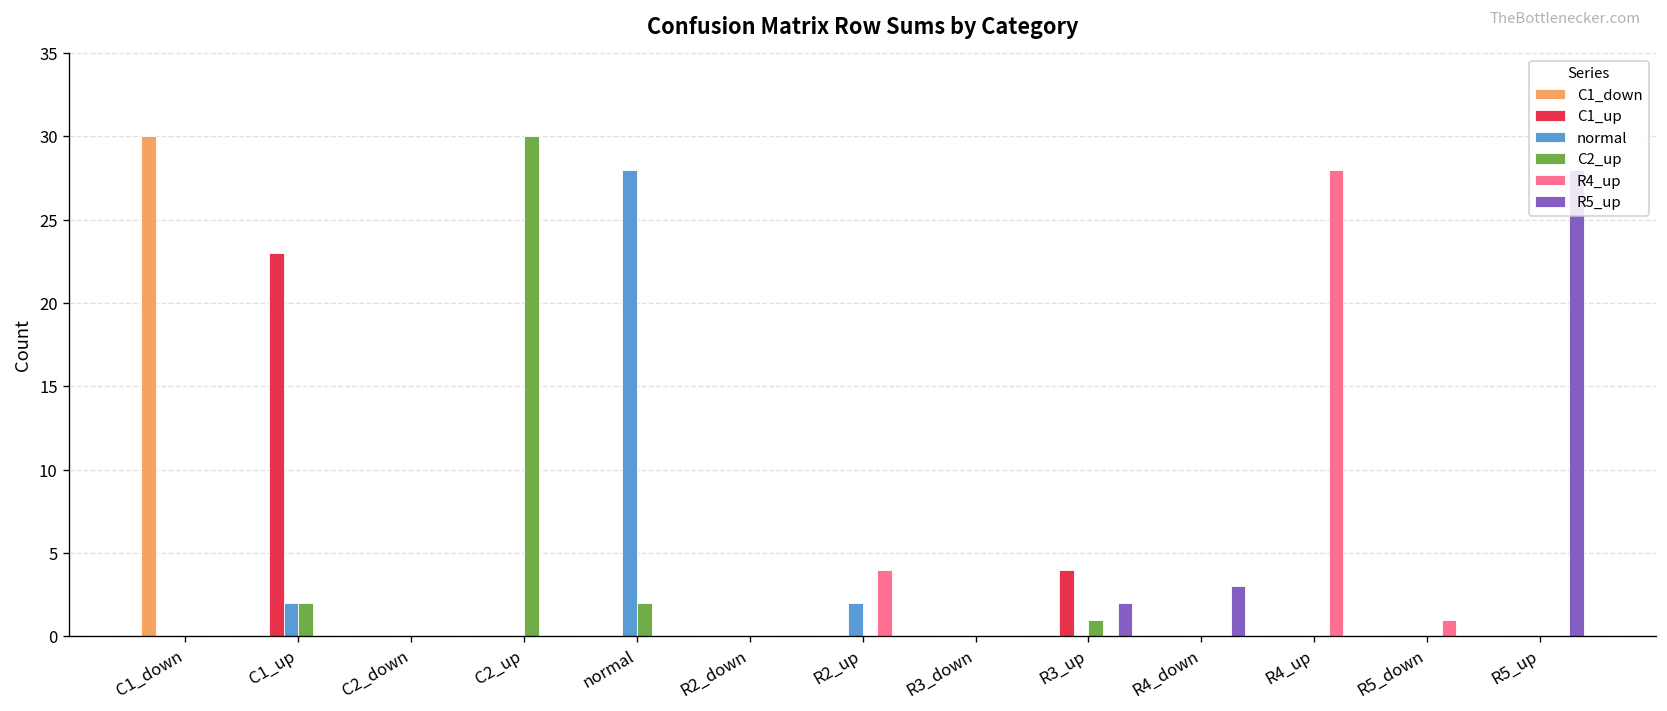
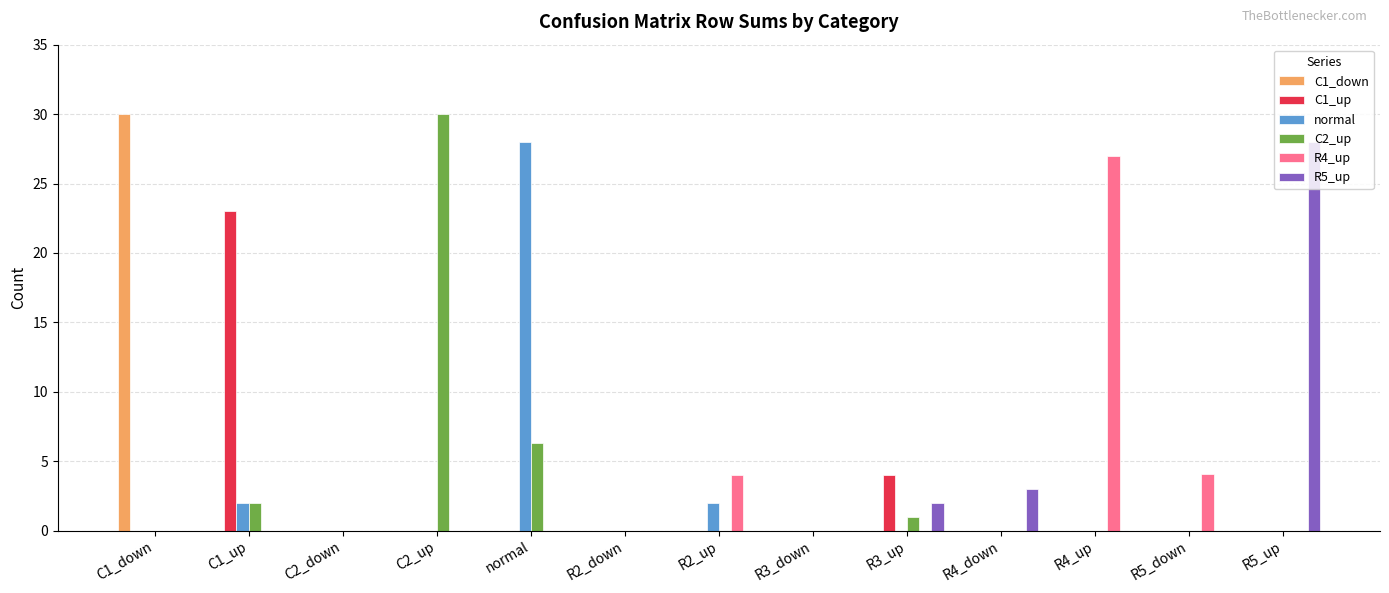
  {
    "C1_down": {
      "C1_down": 30.0,
      "C1_up": 0.0,
      "C2_down": 0.0,
      "C2_up": 0.0,
      "normal": 0.0,
      "R2_down": 0.0,
      "R2_up": 0.0,
      "R3_down": 0.0,
      "R3_up": 0.0,
      "R4_down": 0.0,
      "R4_up": 0.0,
      "R5_down": 0.0,
      "R5_up": 0.0
    },
    "C1_up": {
      "C1_down": 0.0,
      "C1_up": 23.0,
      "C2_down": 0.0,
      "C2_up": 0.0,
      "normal": 0.0,
      "R2_down": 0.0,
      "R2_up": 0.0,
      "R3_down": 0.0,
      "R3_up": 4.0,
      "R4_down": 0.0,
      "R4_up": 0.0,
      "R5_down": 0.0,
      "R5_up": 0.0
    },
    "normal": {
      "C1_down": 0.0,
      "C1_up": 2.0,
      "C2_down": 0.0,
      "C2_up": 0.0,
      "normal": 28.0,
      "R2_down": 0.0,
      "R2_up": 2.0,
      "R3_down": 0.0,
      "R3_up": 0.0,
      "R4_down": 0.0,
      "R4_up": 0.0,
      "R5_down": 0.0,
      "R5_up": 0.0
    },
    "C2_up": {
      "C1_down": 0.0,
      "C1_up": 2.0,
      "C2_down": 0.0,
      "C2_up": 30.0,
-     "normal": 2.0,
+     "normal": 6.3,
      "R2_down": 0.0,
      "R2_up": 0.0,
      "R3_down": 0.0,
      "R3_up": 1.0,
      "R4_down": 0.0,
      "R4_up": 0.0,
      "R5_down": 0.0,
      "R5_up": 0.0
    },
    "R4_up": {
      "C1_down": 0.0,
      "C1_up": 0.0,
      "C2_down": 0.0,
      "C2_up": 0.0,
      "normal": 0.0,
      "R2_down": 0.0,
      "R2_up": 4.0,
      "R3_down": 0.0,
      "R3_up": 0.0,
      "R4_down": 0.0,
-     "R4_up": 28,
-     "R5_down": 1.0,
+     "R4_up": 27,
+     "R5_down": 4.1,
      "R5_up": 0.0
    },
    "R5_up": {
      "C1_down": 0.0,
      "C1_up": 0.0,
      "C2_down": 0.0,
      "C2_up": 0.0,
      "normal": 0.0,
      "R2_down": 0.0,
      "R2_up": 0.0,
      "R3_down": 0.0,
      "R3_up": 2.0,
      "R4_down": 3.0,
      "R4_up": 0.0,
      "R5_down": 0.0
    }
  }
